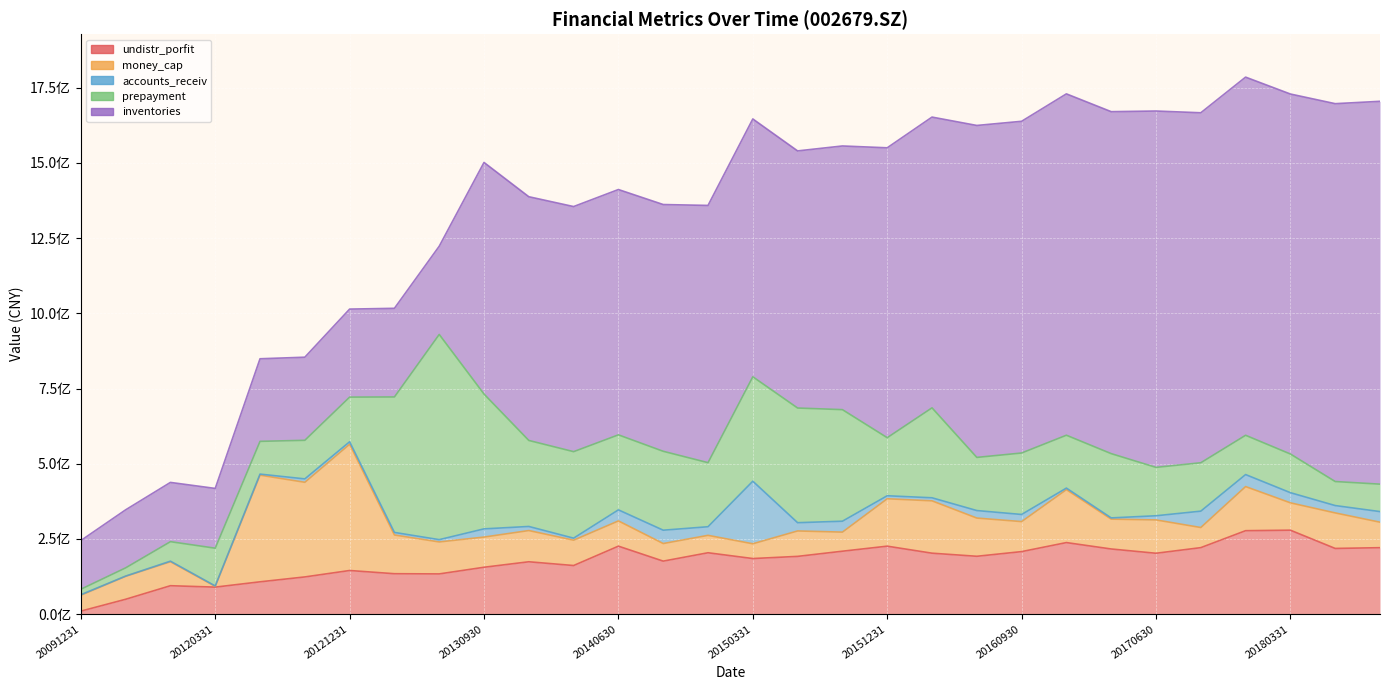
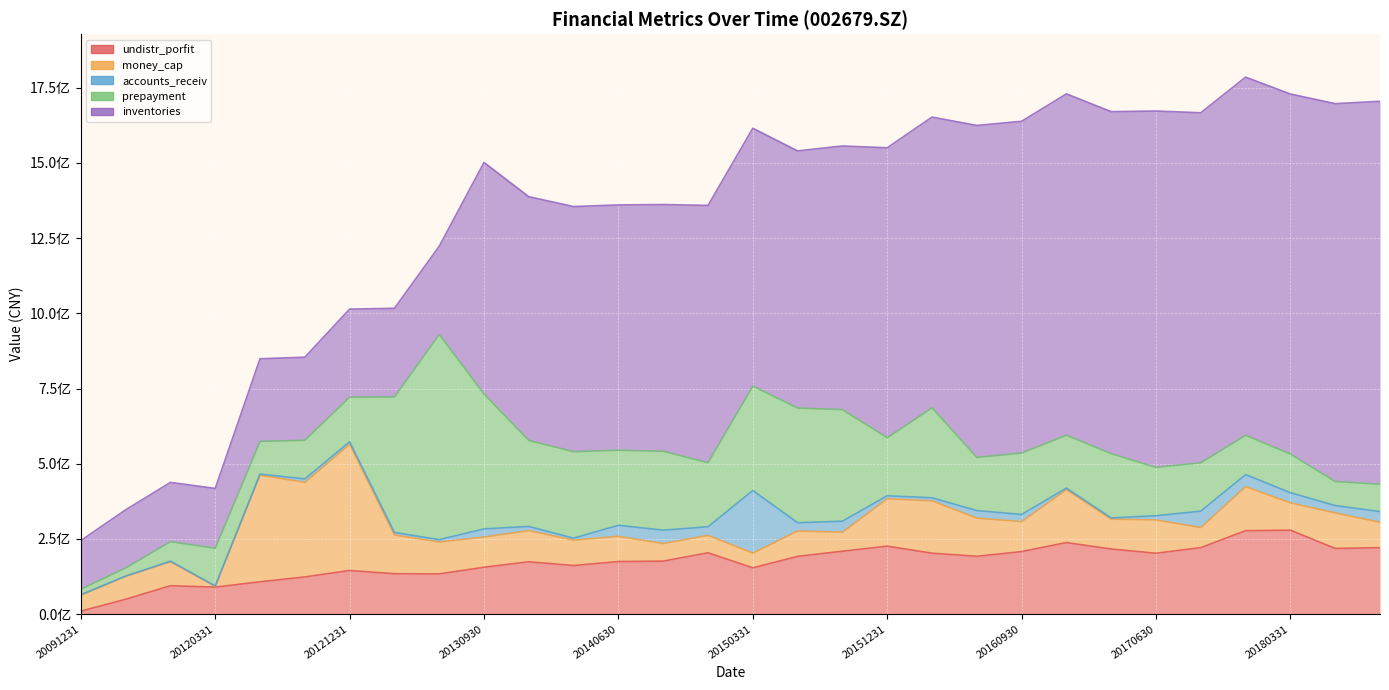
  {
    "undistr_porfit": {
      "20091231": "0.1亿",
      "20121231": "1.5亿",
      "20130930": "1.6亿",
-     "20140630": "2.3亿",
-     "20150331": "1.8亿",
+     "20140630": "1.7亿",
+     "20150331": "1.5亿",
      "20151231": "2.3亿",
      "20160930": "2.1亿",
      "20170630": "2.0亿",
      "20180331": "2.8亿"
    },
    "money_cap": {
      "20130930": "1.0亿",
      "20140630": "0.8亿",
      "20150331": "0.5亿",
      "20151231": "1.6亿",
      "20160930": "1.0亿",
      "20170630": "1.1亿",
      "20180331": "0.9亿"
    },
    "accounts_receiv": {
      "20130930": "0.3亿",
      "20140630": "0.4亿",
      "20150331": "2.1亿",
      "20151231": "0.1亿",
      "20160930": "0.2亿",
      "20170630": "0.1亿",
      "20180331": "0.3亿"
    },
    "prepayment": {
      "20091231": "0.2亿",
      "20120331": "1.3亿",
      "20121231": "1.5亿",
      "20130930": "4.5亿",
      "20140630": "2.5亿",
      "20150331": "3.5亿",
      "20151231": "1.9亿",
      "20160930": "2.0亿",
      "20170630": "1.6亿",
      "20180331": "1.3亿"
    },
    "inventories": {
      "20091231": "1.6亿",
      "20120331": "2.0亿",
      "20121231": "2.9亿",
      "20130930": "7.7亿",
      "20140630": "8.2亿",
      "20150331": "8.6亿",
      "20151231": "9.6亿",
      "20160930": "11.0亿",
      "20170630": "11.8亿",
      "20180331": "12.0亿"
    }
  }
